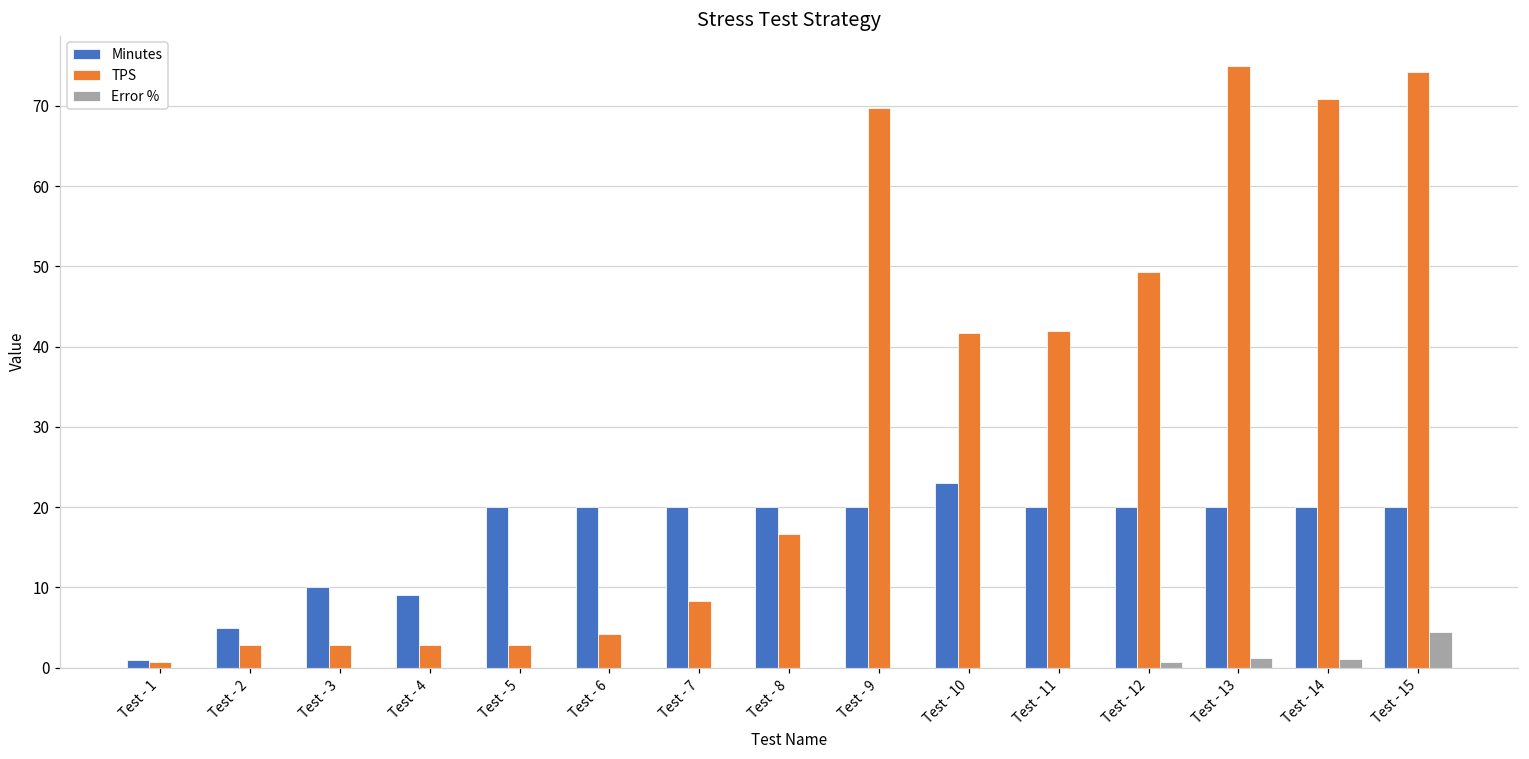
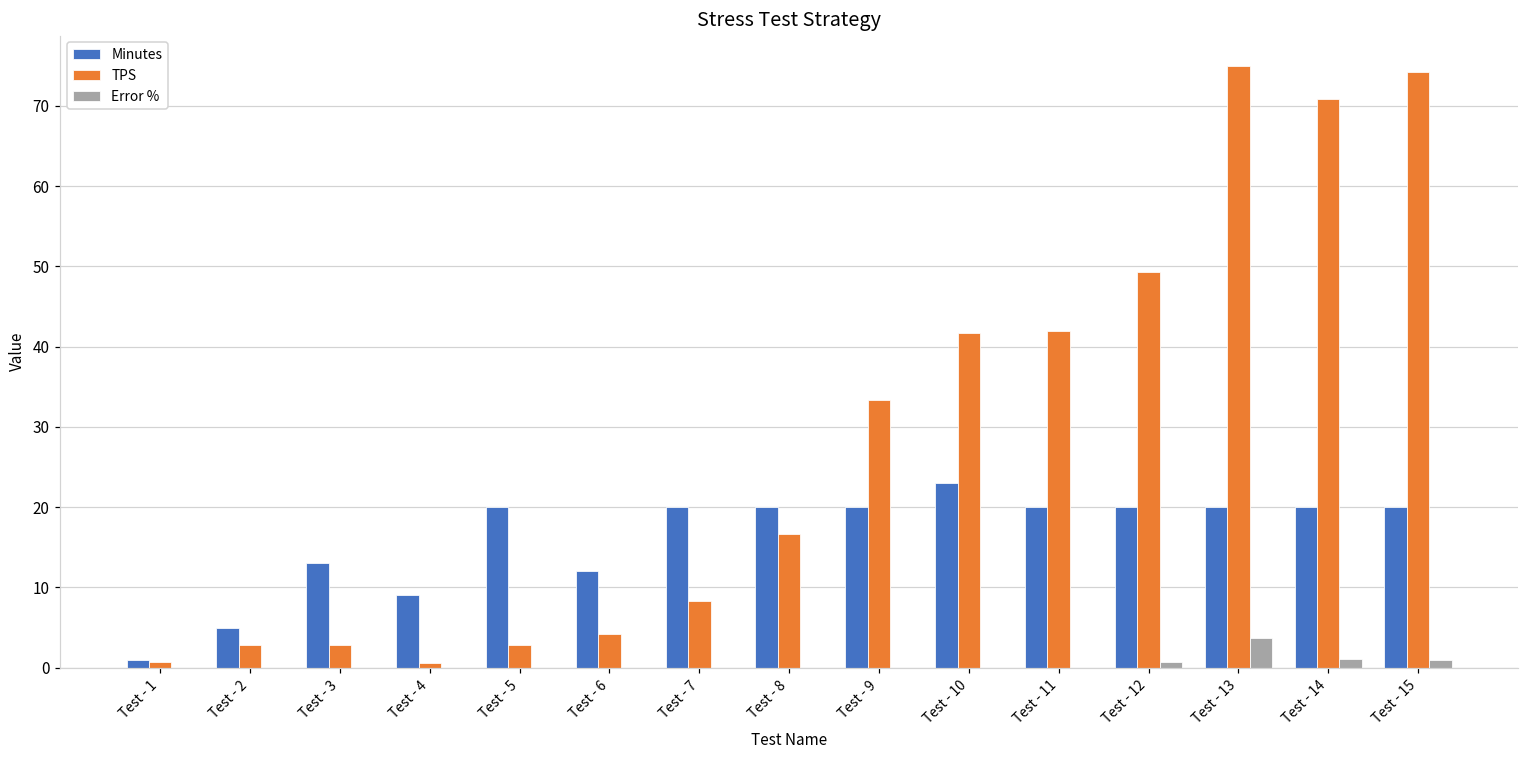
  {
    "Minutes": {
      "Test - 1": 1,
      "Test - 2": 5,
-     "Test - 3": 10,
+     "Test - 3": 13,
      "Test - 4": 9,
      "Test - 5": 20,
-     "Test - 6": 20,
+     "Test - 6": 12,
      "Test - 7": 20,
      "Test - 8": 20,
      "Test - 9": 20,
      "Test - 10": 23,
      "Test - 11": 20,
      "Test - 12": 20,
      "Test - 13": 20,
      "Test - 14": 20,
      "Test - 15": 20
    },
    "TPS": {
      "Test - 1": 1,
      "Test - 2": 3,
      "Test - 3": 3,
-     "Test - 4": 3,
+     "Test - 4": 1,
      "Test - 5": 3,
      "Test - 6": 4,
      "Test - 7": 8,
      "Test - 8": 17,
-     "Test - 9": 70,
+     "Test - 9": 33,
      "Test - 10": 42,
      "Test - 11": 42,
      "Test - 12": 49,
      "Test - 13": 75,
      "Test - 14": 71,
      "Test - 15": 74
    },
    "Error %": {
      "Test - 1": 0,
      "Test - 2": 0,
      "Test - 3": 0,
      "Test - 4": 0,
      "Test - 5": 0,
      "Test - 6": 0,
      "Test - 7": 0,
      "Test - 8": 0,
      "Test - 9": 0,
      "Test - 10": 0,
      "Test - 11": 0,
      "Test - 12": 1,
-     "Test - 13": 1,
+     "Test - 13": 4,
      "Test - 14": 1,
-     "Test - 15": 4
+     "Test - 15": 1
    }
  }
